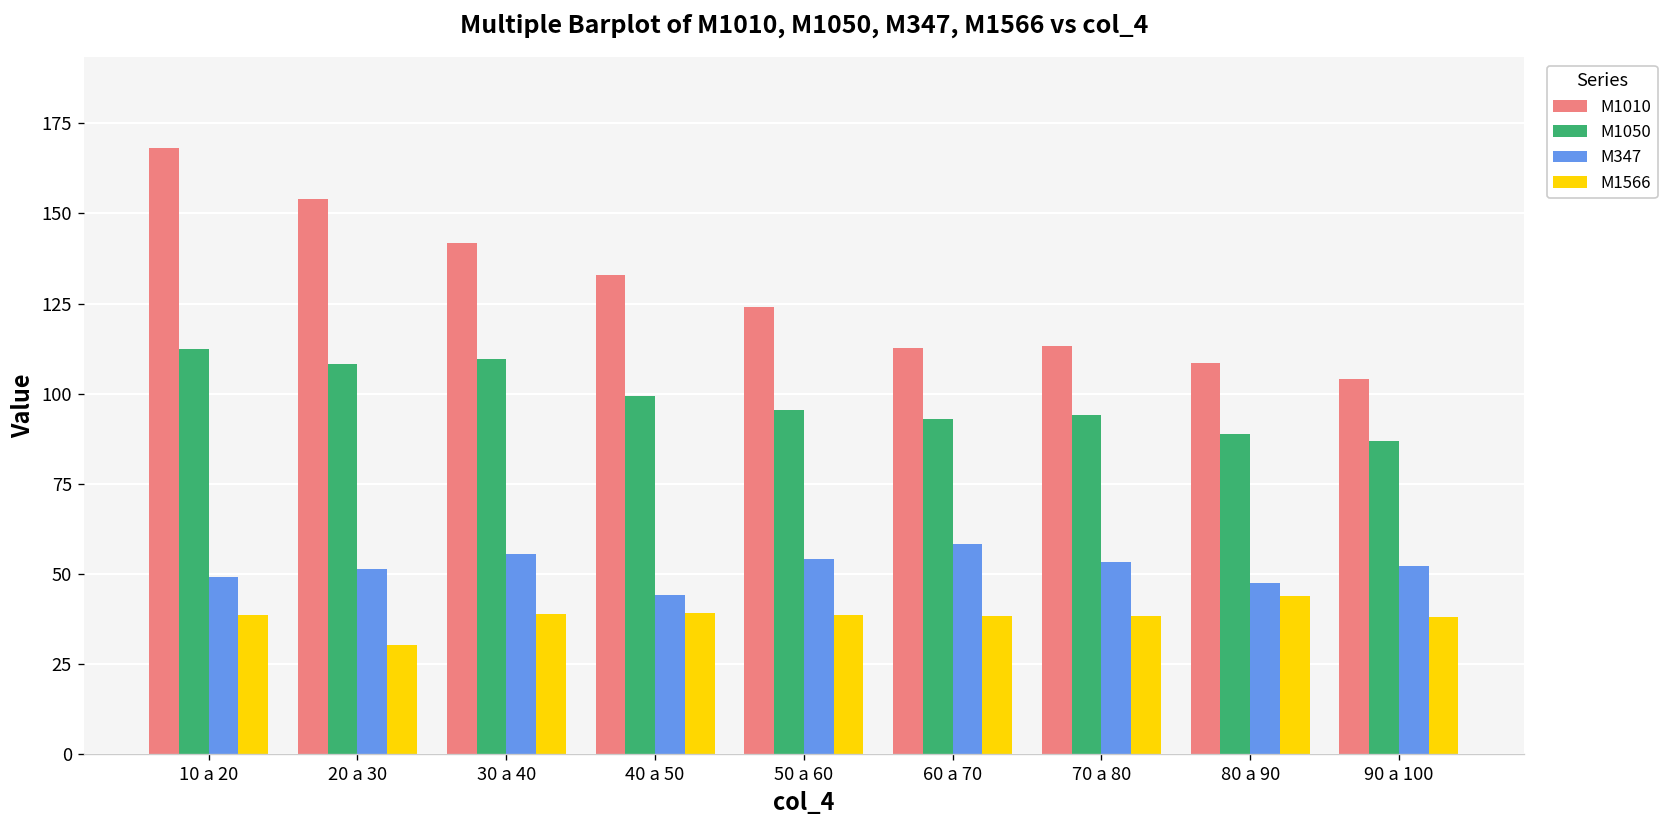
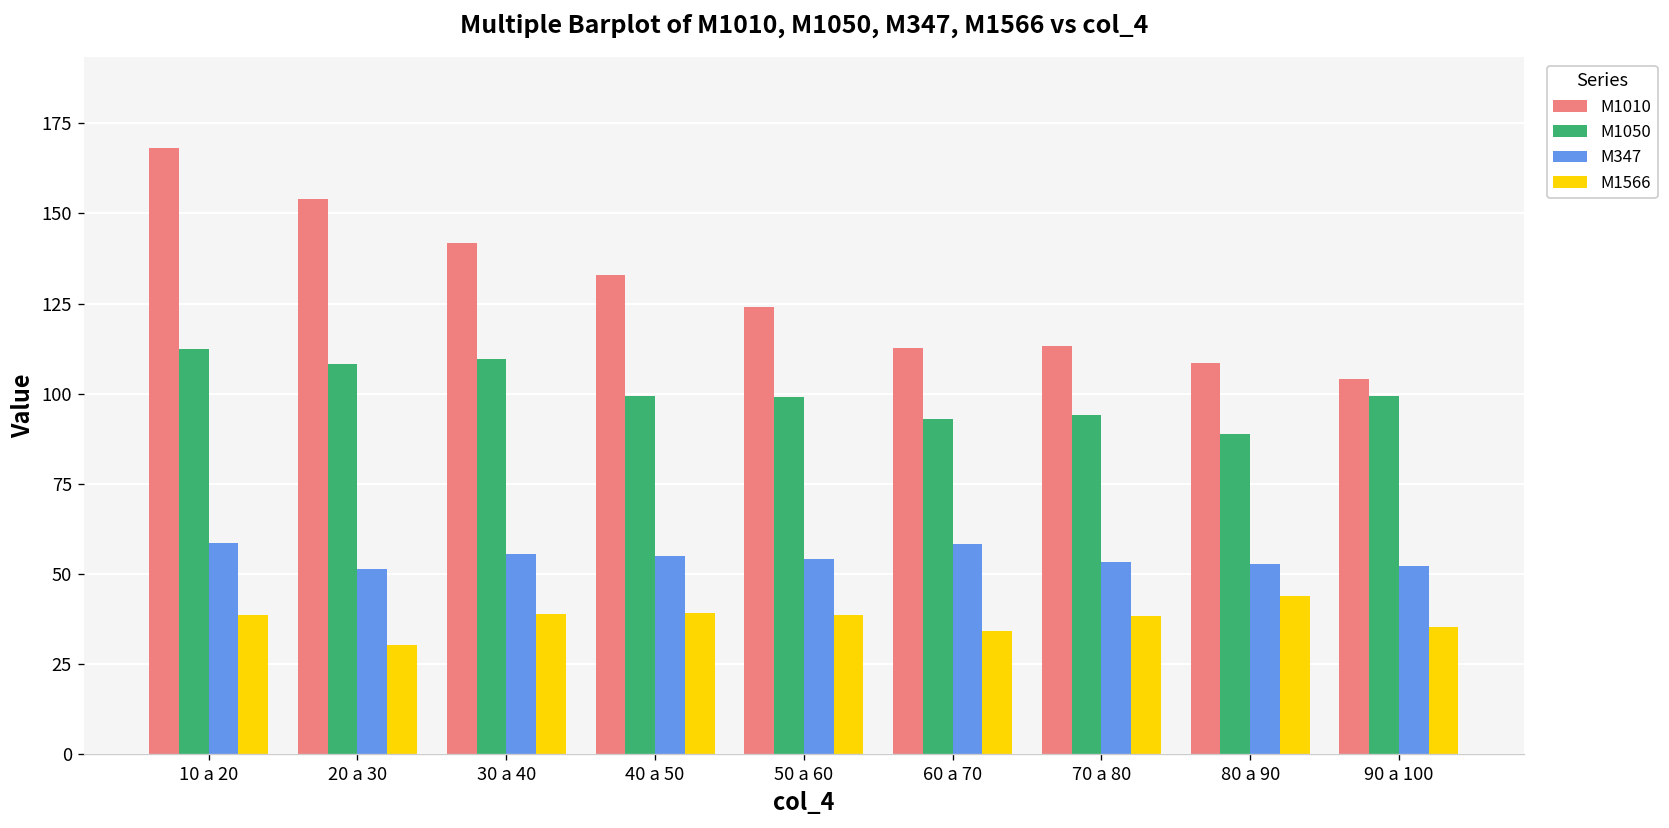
  {
    "M1010": {
      "10 a 20": 168,
      "20 a 30": 154,
      "30 a 40": 142,
      "40 a 50": 133,
      "50 a 60": 124,
      "60 a 70": 113,
      "70 a 80": 113,
      "80 a 90": 109,
      "90 a 100": 104
    },
    "M1050": {
      "10 a 20": 112,
      "20 a 30": 108,
      "30 a 40": 110,
      "40 a 50": 99,
-     "50 a 60": 95,
+     "50 a 60": 99,
      "60 a 70": 93,
      "70 a 80": 94,
      "80 a 90": 89,
-     "90 a 100": 87
+     "90 a 100": 99
    },
    "M347": {
-     "10 a 20": 49,
+     "10 a 20": 59,
      "20 a 30": 51,
      "30 a 40": 55,
-     "40 a 50": 44,
+     "40 a 50": 55,
      "50 a 60": 54,
      "60 a 70": 58,
      "70 a 80": 53,
-     "80 a 90": 48,
+     "80 a 90": 53,
      "90 a 100": 52
    },
    "M1566": {
      "10 a 20": 39,
      "20 a 30": 30,
      "30 a 40": 39,
      "40 a 50": 39,
      "50 a 60": 39,
-     "60 a 70": 38,
+     "60 a 70": 34,
      "70 a 80": 38,
      "80 a 90": 44,
-     "90 a 100": 38
+     "90 a 100": 35
    }
  }
